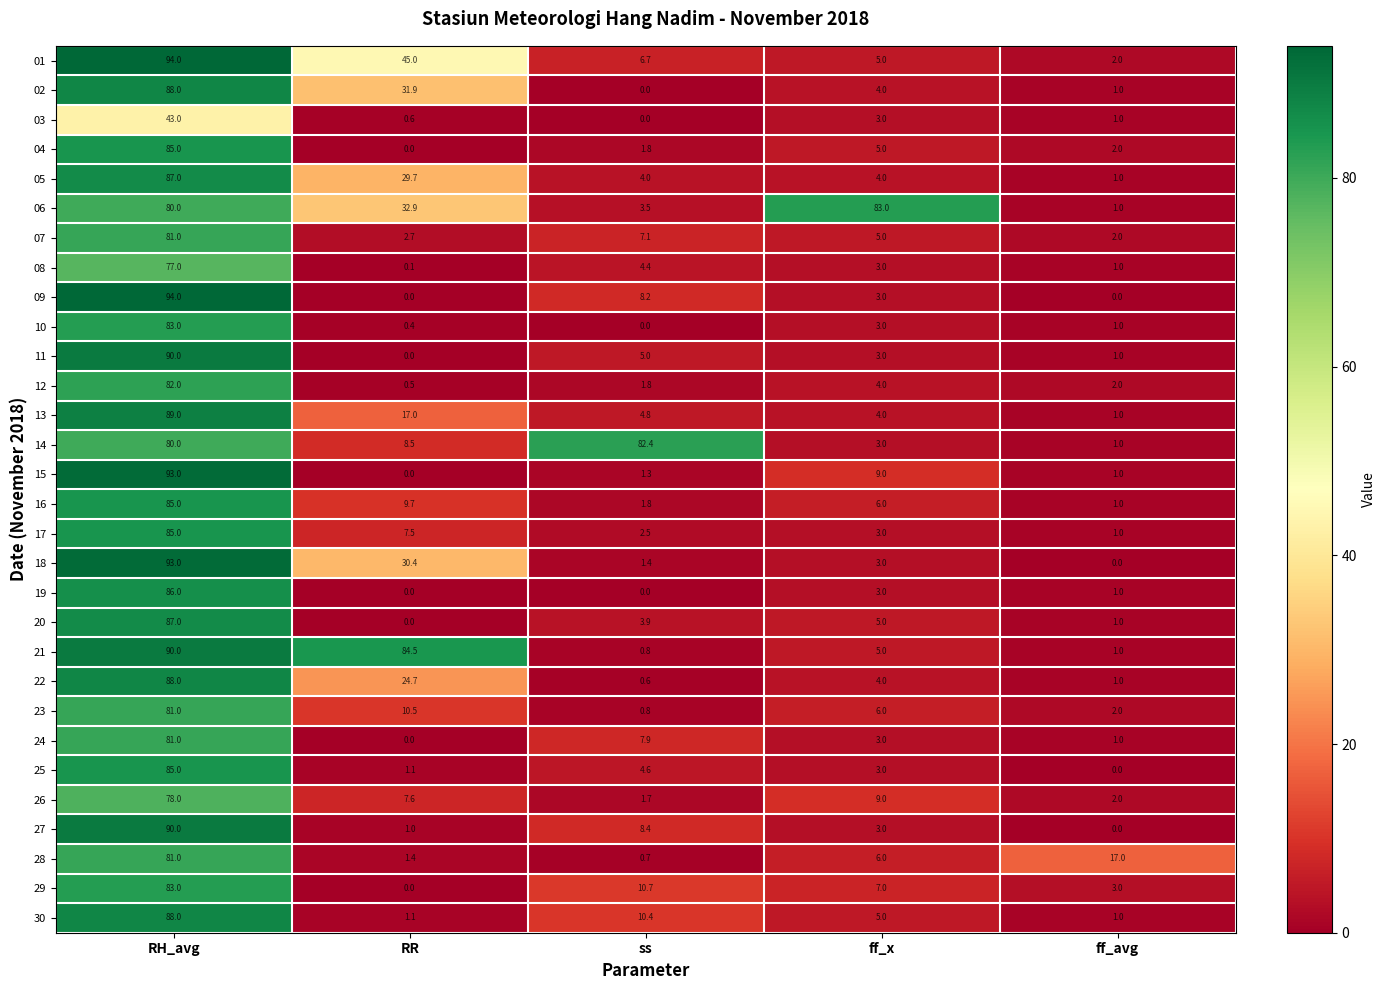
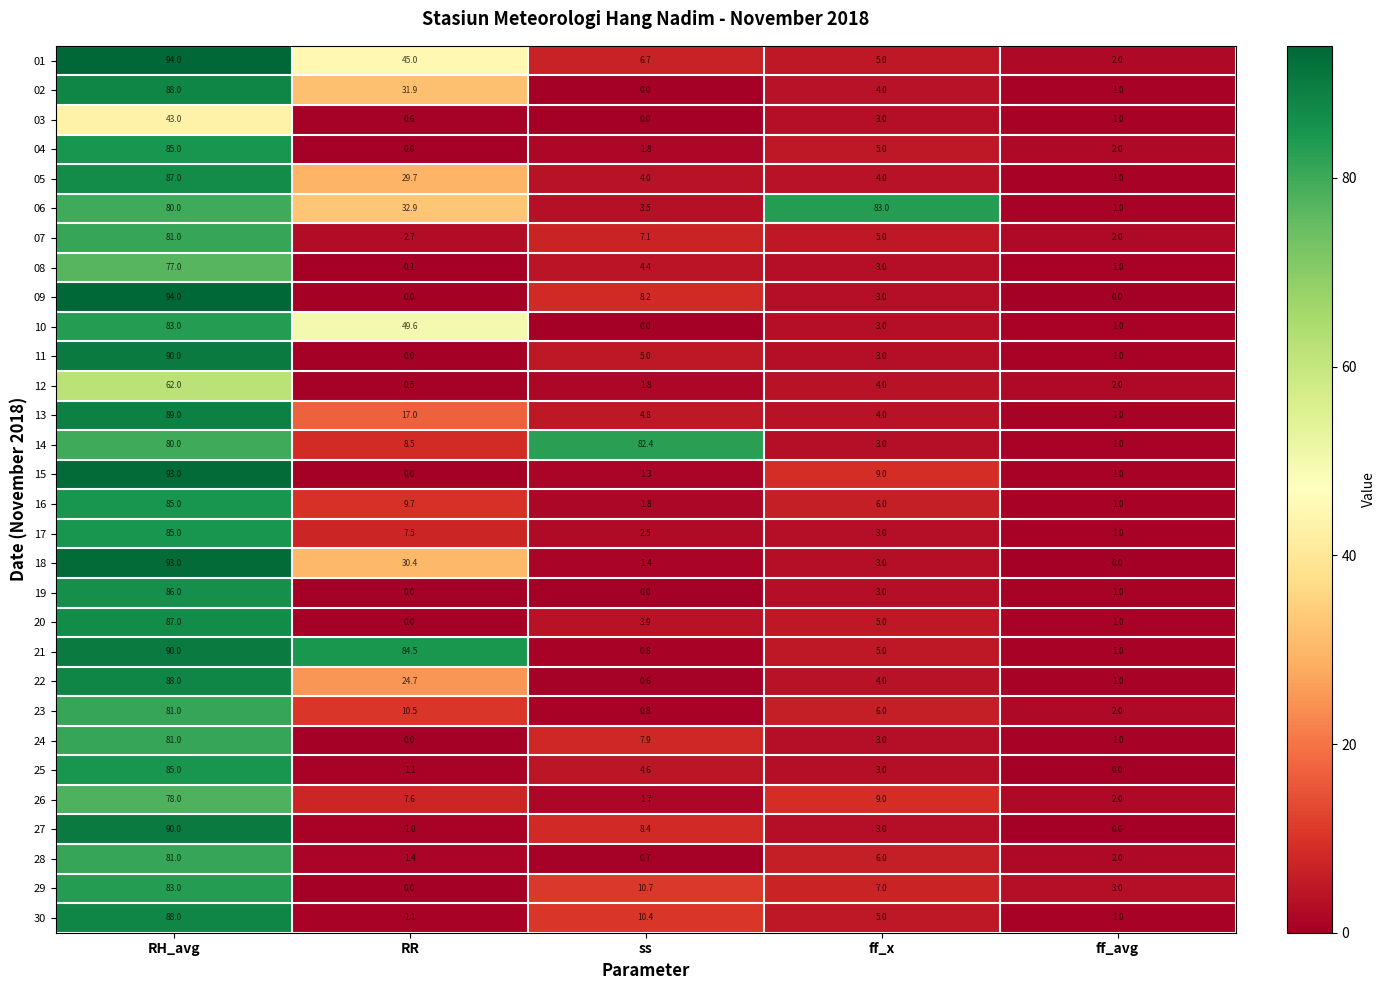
  {
    "01": {
      "RH_avg": 94.0,
      "RR": 45.0,
      "ss": 6.7,
      "ff_x": 5.0,
      "ff_avg": 2.0
    },
    "02": {
      "RH_avg": 88.0,
      "RR": 31.9,
      "ss": 0.0,
      "ff_x": 4.0,
      "ff_avg": 1.0
    },
    "03": {
      "RH_avg": 43.0,
      "RR": 0.6,
      "ss": 0.0,
      "ff_x": 3.0,
      "ff_avg": 1.0
    },
    "04": {
      "RH_avg": 85.0,
      "RR": 0.0,
      "ss": 1.8,
      "ff_x": 5.0,
      "ff_avg": 2.0
    },
    "05": {
      "RH_avg": 87.0,
      "RR": 29.7,
      "ss": 4.0,
      "ff_x": 4.0,
      "ff_avg": 1.0
    },
    "06": {
      "RH_avg": 80.0,
      "RR": 32.9,
      "ss": 3.5,
      "ff_x": 83.0,
      "ff_avg": 1.0
    },
    "07": {
      "RH_avg": 81.0,
      "RR": 2.7,
      "ss": 7.1,
      "ff_x": 5.0,
      "ff_avg": 2.0
    },
    "08": {
      "RH_avg": 77.0,
      "RR": 0.1,
      "ss": 4.4,
      "ff_x": 3.0,
      "ff_avg": 1.0
    },
    "09": {
      "RH_avg": 94.0,
      "RR": 0.0,
      "ss": 8.2,
      "ff_x": 3.0,
      "ff_avg": 0.0
    },
    "10": {
      "RH_avg": 83.0,
-     "RR": 0.4,
+     "RR": 49.6,
      "ss": 0.0,
      "ff_x": 3.0,
      "ff_avg": 1.0
    },
    "11": {
      "RH_avg": 90.0,
      "RR": 0.0,
      "ss": 5.0,
      "ff_x": 3.0,
      "ff_avg": 1.0
    },
    "12": {
-     "RH_avg": 82.0,
+     "RH_avg": 62.0,
      "RR": 0.5,
      "ss": 1.8,
      "ff_x": 4.0,
      "ff_avg": 2.0
    },
    "13": {
      "RH_avg": 89.0,
      "RR": 17.0,
      "ss": 4.8,
      "ff_x": 4.0,
      "ff_avg": 1.0
    },
    "14": {
      "RH_avg": 80.0,
      "RR": 8.5,
      "ss": 82.4,
      "ff_x": 3.0,
      "ff_avg": 1.0
    },
    "15": {
      "RH_avg": 93.0,
      "RR": 0.0,
      "ss": 1.3,
      "ff_x": 9.0,
      "ff_avg": 1.0
    },
    "16": {
      "RH_avg": 85.0,
      "RR": 9.7,
      "ss": 1.8,
      "ff_x": 6.0,
      "ff_avg": 1.0
    },
    "17": {
      "RH_avg": 85.0,
      "RR": 7.5,
      "ss": 2.5,
      "ff_x": 3.0,
      "ff_avg": 1.0
    },
    "18": {
      "RH_avg": 93.0,
      "RR": 30.4,
      "ss": 1.4,
      "ff_x": 3.0,
      "ff_avg": 0.0
    },
    "19": {
      "RH_avg": 86.0,
      "RR": 0.0,
      "ss": 0.0,
      "ff_x": 3.0,
      "ff_avg": 1.0
    },
    "20": {
      "RH_avg": 87.0,
      "RR": 0.0,
      "ss": 3.9,
      "ff_x": 5.0,
      "ff_avg": 1.0
    },
    "21": {
      "RH_avg": 90.0,
      "RR": 84.5,
      "ss": 0.8,
      "ff_x": 5.0,
      "ff_avg": 1.0
    },
    "22": {
      "RH_avg": 88.0,
      "RR": 24.7,
      "ss": 0.6,
      "ff_x": 4.0,
      "ff_avg": 1.0
    },
    "23": {
      "RH_avg": 81.0,
      "RR": 10.5,
      "ss": 0.8,
      "ff_x": 6.0,
      "ff_avg": 2.0
    },
    "24": {
      "RH_avg": 81.0,
      "RR": 0.0,
      "ss": 7.9,
      "ff_x": 3.0,
      "ff_avg": 1.0
    },
    "25": {
      "RH_avg": 85.0,
      "RR": 1.1,
      "ss": 4.6,
      "ff_x": 3.0,
      "ff_avg": 0.0
    },
    "26": {
      "RH_avg": 78.0,
      "RR": 7.6,
      "ss": 1.7,
      "ff_x": 9.0,
      "ff_avg": 2.0
    },
    "27": {
      "RH_avg": 90.0,
      "RR": 1.0,
      "ss": 8.4,
      "ff_x": 3.0,
      "ff_avg": 0.0
    },
    "28": {
      "RH_avg": 81.0,
      "RR": 1.4,
      "ss": 0.7,
      "ff_x": 6.0,
-     "ff_avg": 17.0
+     "ff_avg": 2.0
    },
    "29": {
      "RH_avg": 83.0,
      "RR": 0.0,
      "ss": 10.7,
      "ff_x": 7.0,
      "ff_avg": 3.0
    },
    "30": {
      "RH_avg": 88.0,
      "RR": 1.1,
      "ss": 10.4,
      "ff_x": 5.0,
      "ff_avg": 1.0
    }
  }
